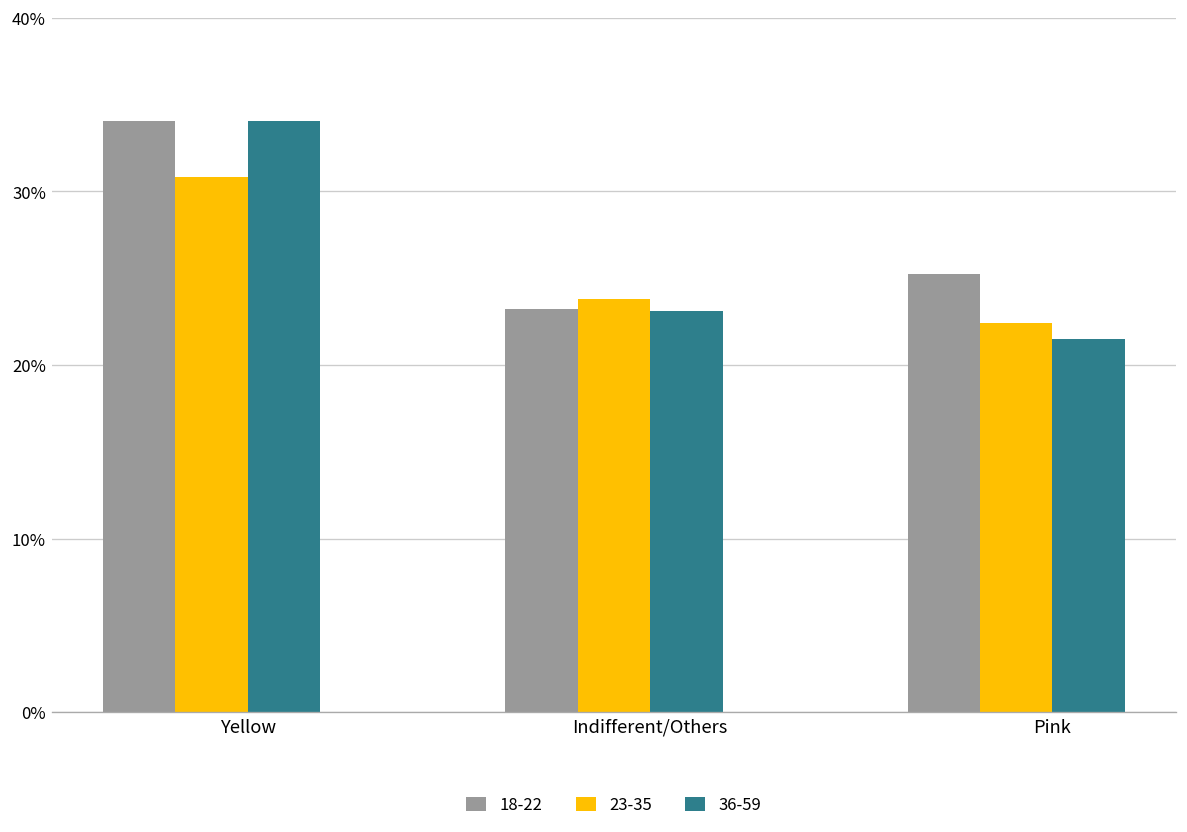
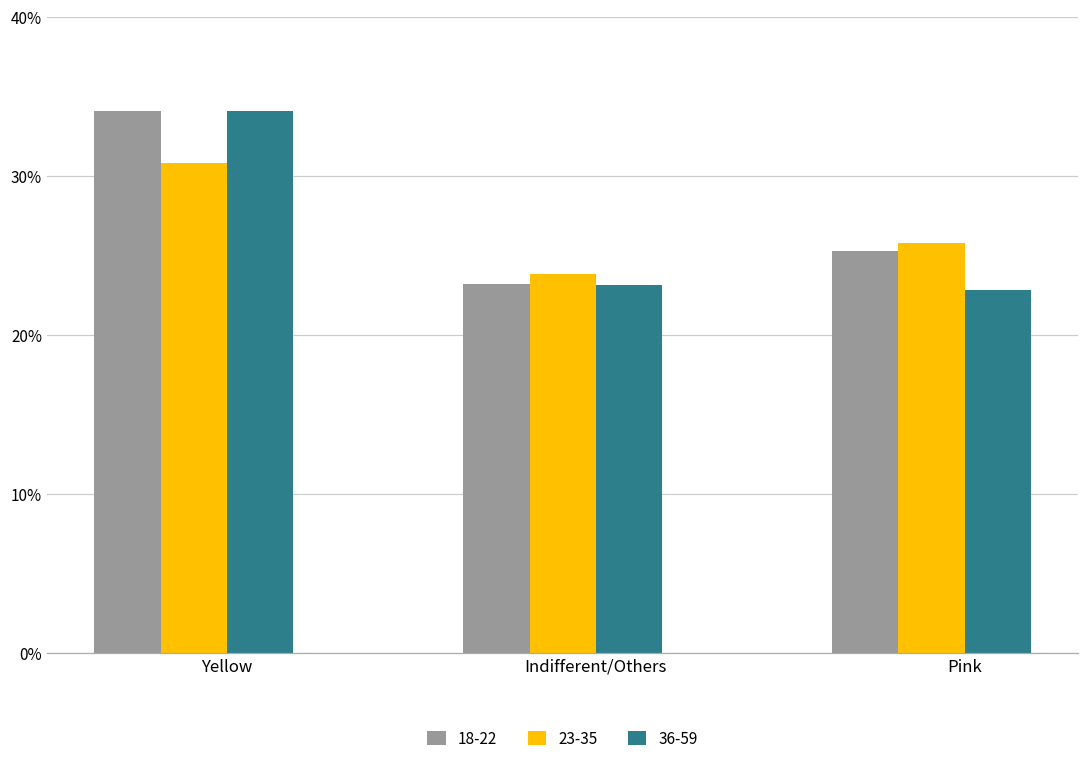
  {
    "18-22": {
      "Yellow": "34.1%",
      "Indifferent/Others": "23.2%",
      "Pink": "25.3%"
    },
    "23-35": {
      "Yellow": "30.8%",
      "Indifferent/Others": "23.8%",
-     "Pink": "22.4%"
+     "Pink": "25.8%"
    },
    "36-59": {
      "Yellow": "34.1%",
      "Indifferent/Others": "23.1%",
-     "Pink": "21.5%"
+     "Pink": "22.8%"
    }
  }
